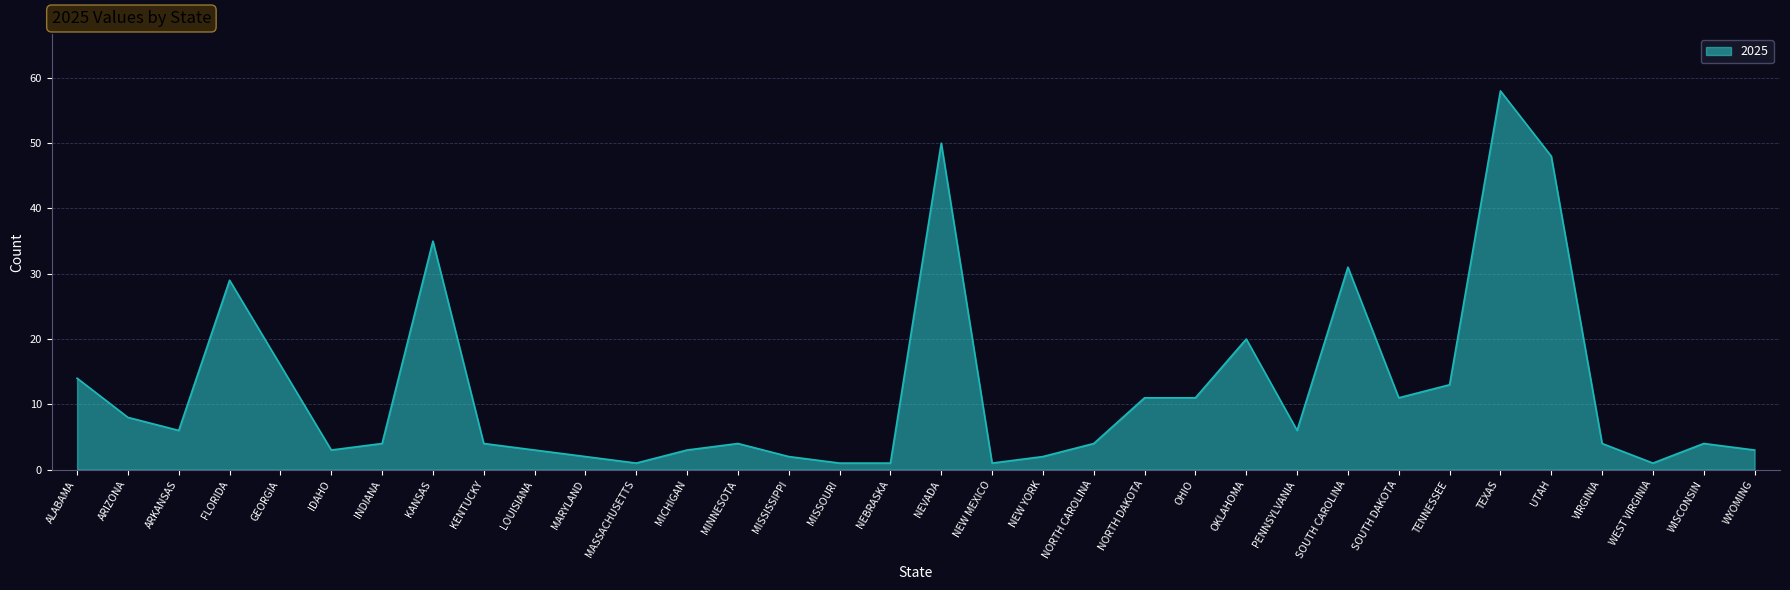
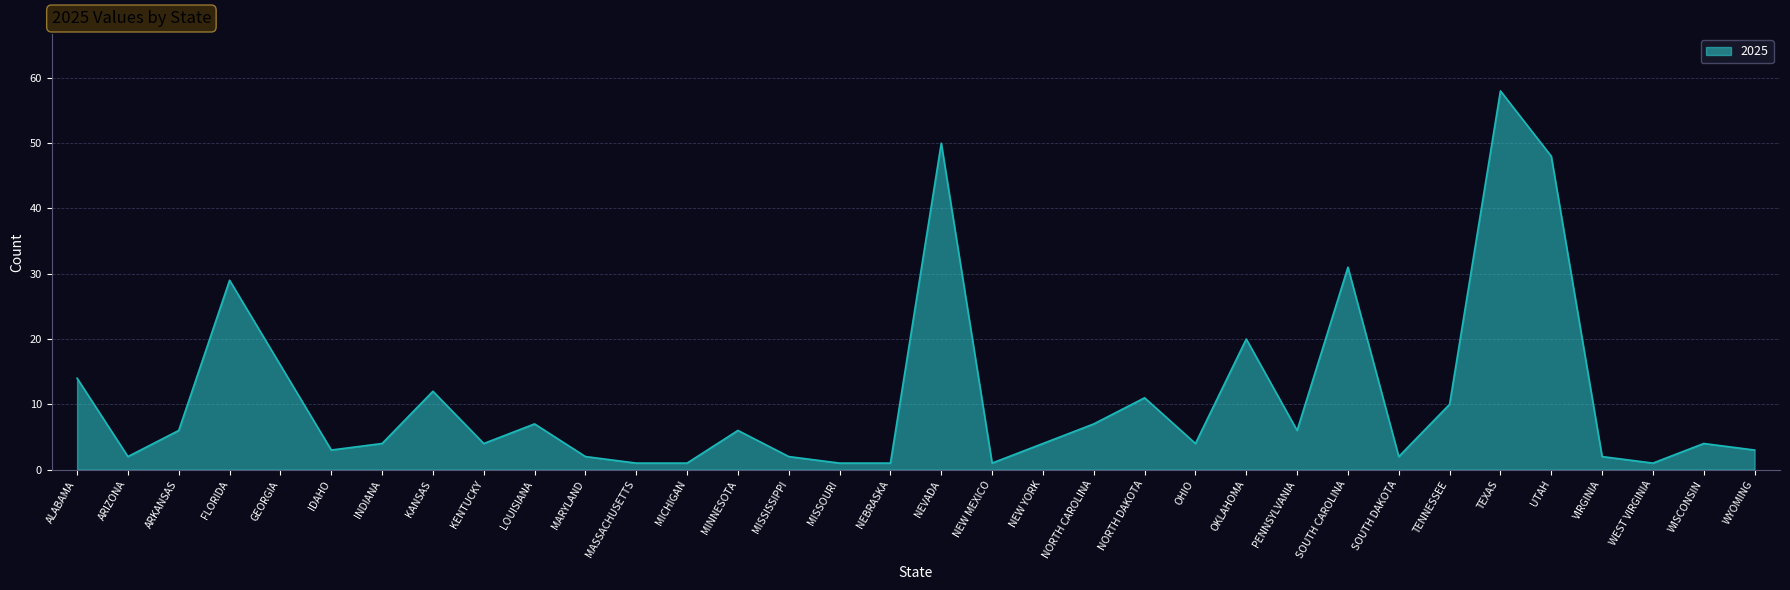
  {
    "ALABAMA": 14,
-   "ARIZONA": 8,
+   "ARIZONA": 2,
    "ARKANSAS": 6,
    "FLORIDA": 29,
    "GEORGIA": 16,
    "IDAHO": 3,
    "INDIANA": 4,
-   "KANSAS": 35,
+   "KANSAS": 12,
    "KENTUCKY": 4,
-   "LOUISIANA": 3,
+   "LOUISIANA": 7,
    "MARYLAND": 2,
    "MASSACHUSETTS": 1,
-   "MICHIGAN": 3,
-   "MINNESOTA": 4,
+   "MICHIGAN": 1,
+   "MINNESOTA": 6,
    "MISSISSIPPI": 2,
    "MISSOURI": 1,
    "NEBRASKA": 1,
    "NEVADA": 50,
    "NEW MEXICO": 1,
-   "NEW YORK": 2,
-   "NORTH CAROLINA": 4,
+   "NEW YORK": 4,
+   "NORTH CAROLINA": 7,
    "NORTH DAKOTA": 11,
-   "OHIO": 11,
+   "OHIO": 4,
    "OKLAHOMA": 20,
    "PENNSYLVANIA": 6,
    "SOUTH CAROLINA": 31,
-   "SOUTH DAKOTA": 11,
-   "TENNESSEE": 13,
+   "SOUTH DAKOTA": 2,
+   "TENNESSEE": 10,
    "TEXAS": 58,
    "UTAH": 48,
-   "VIRGINIA": 4,
+   "VIRGINIA": 2,
    "WEST VIRGINIA": 1,
    "WISCONSIN": 4,
    "WYOMING": 3
  }
